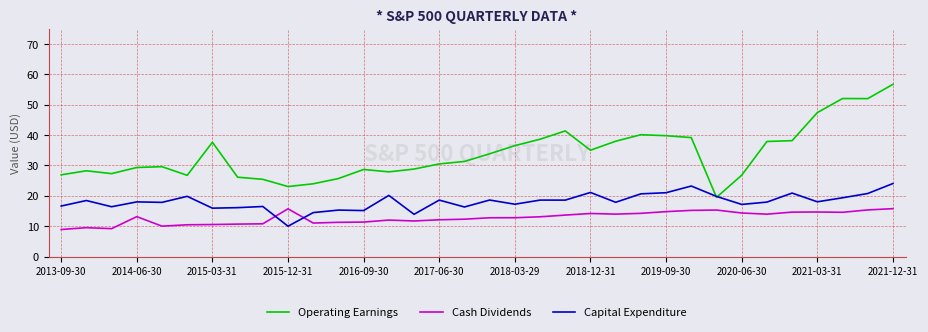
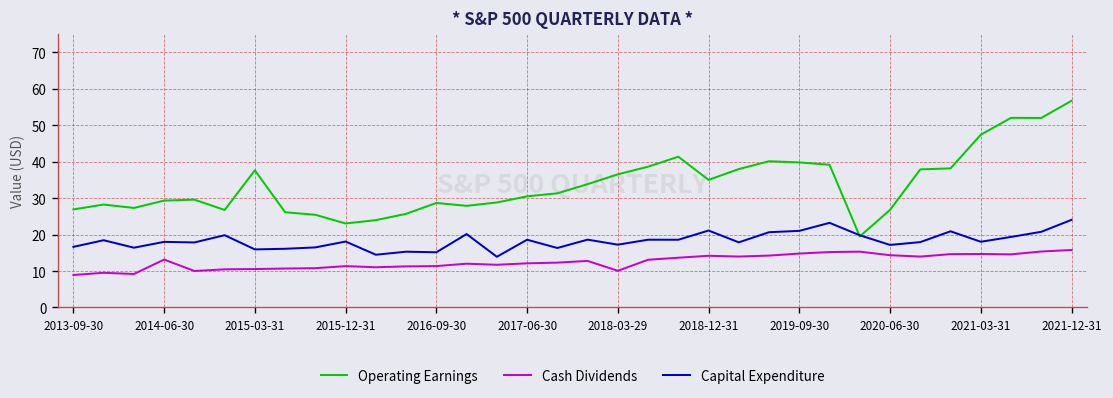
  {
    "Operating Earnings": {
      "2013-09-30": 27,
      "2014-06-30": 29,
      "2015-03-31": 38,
      "2015-12-31": 23,
      "2016-09-30": 29,
      "2019-09-30": 40,
      "2020-06-30": 27,
      "2021-03-31": 47,
      "2021-12-31": 57
    },
    "Cash Dividends": {
      "2013-09-30": 9,
      "2014-06-30": 13,
      "2015-03-31": 11,
-     "2015-12-31": 16,
+     "2015-12-31": 11,
      "2016-09-30": 11,
      "2017-06-30": 12,
-     "2018-03-29": 13,
+     "2018-03-29": 10,
      "2018-12-31": 14,
      "2019-09-30": 15,
      "2020-06-30": 14,
      "2021-03-31": 15,
      "2021-12-31": 16
    },
    "Capital Expenditure": {
      "2013-09-30": 17,
      "2014-06-30": 18,
      "2015-03-31": 16,
-     "2015-12-31": 10,
+     "2015-12-31": 18,
      "2016-09-30": 15,
      "2017-06-30": 19,
      "2018-03-29": 17,
      "2018-12-31": 21,
      "2019-09-30": 21,
      "2020-06-30": 17,
      "2021-03-31": 18,
      "2021-12-31": 24
    }
  }
